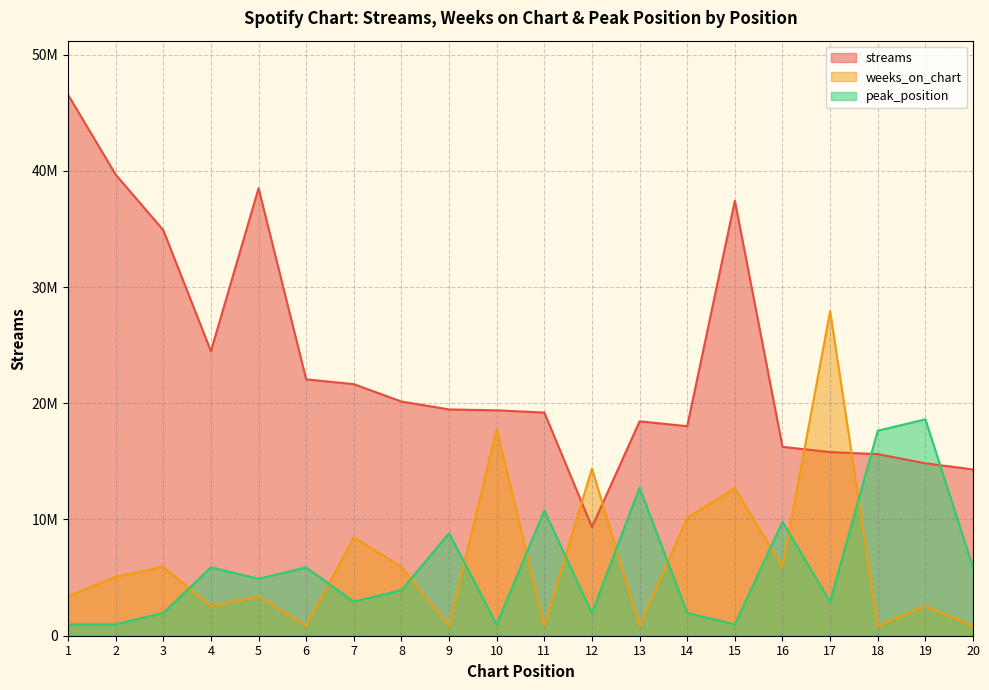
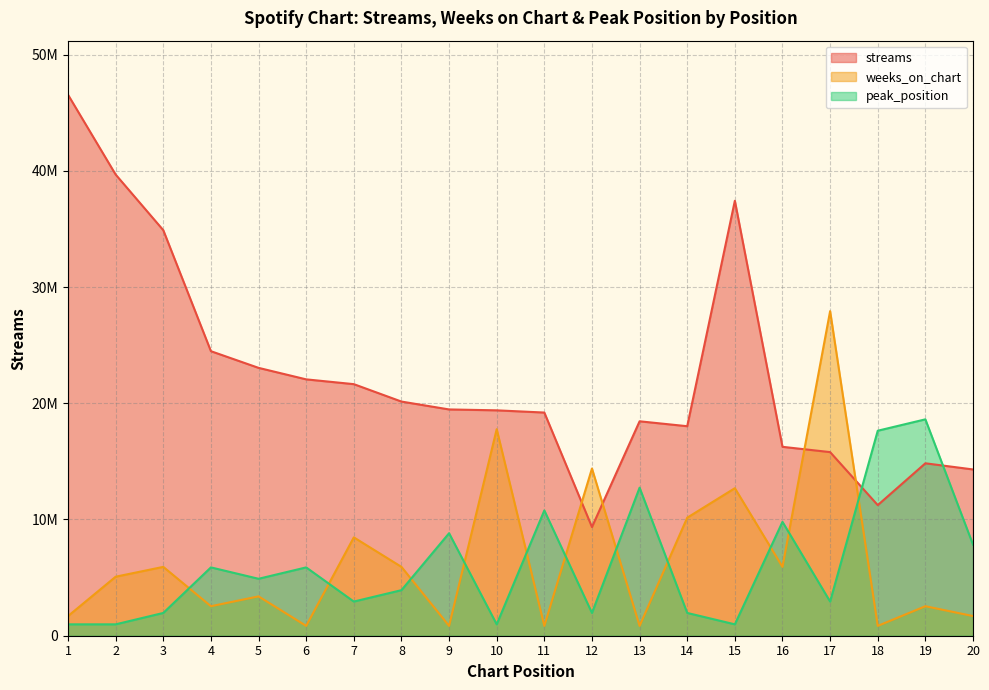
  {
    "streams": {
      "1": 46500000,
      "2": 39700000,
      "3": 34900000,
      "4": 24500000,
-     "5": 38500000,
+     "5": 23000000,
      "6": 22100000,
      "7": 21600000,
      "8": 20100000,
      "9": 19500000,
      "10": 19400000,
      "11": 19200000,
      "12": 9400000,
      "13": 18400000,
      "14": 18000000,
      "15": 37400000,
      "16": 16300000,
      "17": 15800000,
-     "18": 15600000,
+     "18": 11200000,
      "19": 14800000,
      "20": 14300000
    },
    "weeks_on_chart": {
-     "1": 3400000,
+     "1": 1700000,
      "2": 5100000,
      "3": 5900000,
      "4": 2500000,
      "5": 3400000,
      "6": 800000,
      "7": 8500000,
      "8": 5900000,
      "9": 800000,
      "10": 17800000,
      "11": 800000,
      "12": 14400000,
      "13": 800000,
      "14": 10200000,
      "15": 12700000,
      "16": 5900000,
      "17": 27900000,
      "18": 800000,
      "19": 2500000,
-     "20": 800000
+     "20": 1700000
    },
    "peak_position": {
      "1": 1000000,
      "2": 1000000,
      "3": 2000000,
      "4": 5900000,
      "5": 4900000,
      "6": 5900000,
      "7": 2900000,
      "8": 3900000,
      "9": 8800000,
      "10": 1000000,
      "11": 10800000,
      "12": 2000000,
      "13": 12700000,
      "14": 2000000,
      "15": 1000000,
      "16": 9800000,
      "17": 2900000,
      "18": 17600000,
      "19": 18600000,
-     "20": 5900000
+     "20": 7800000
    }
  }
